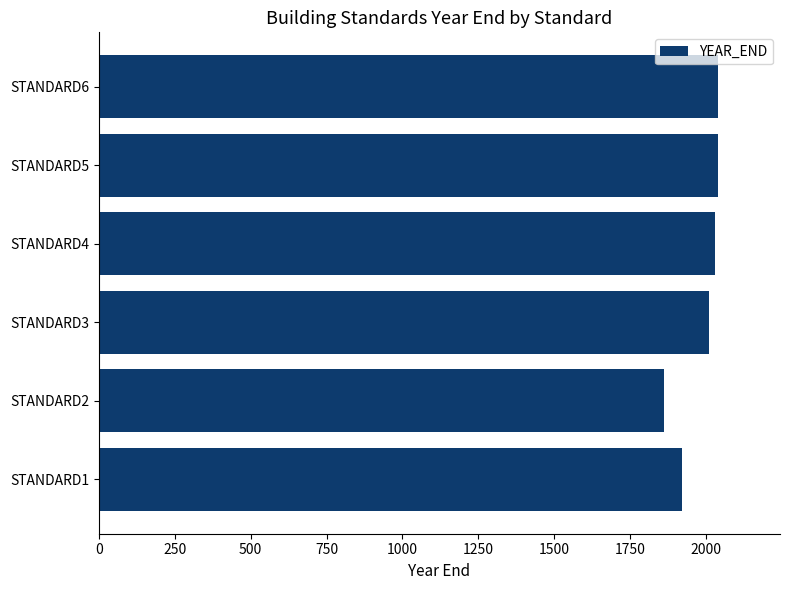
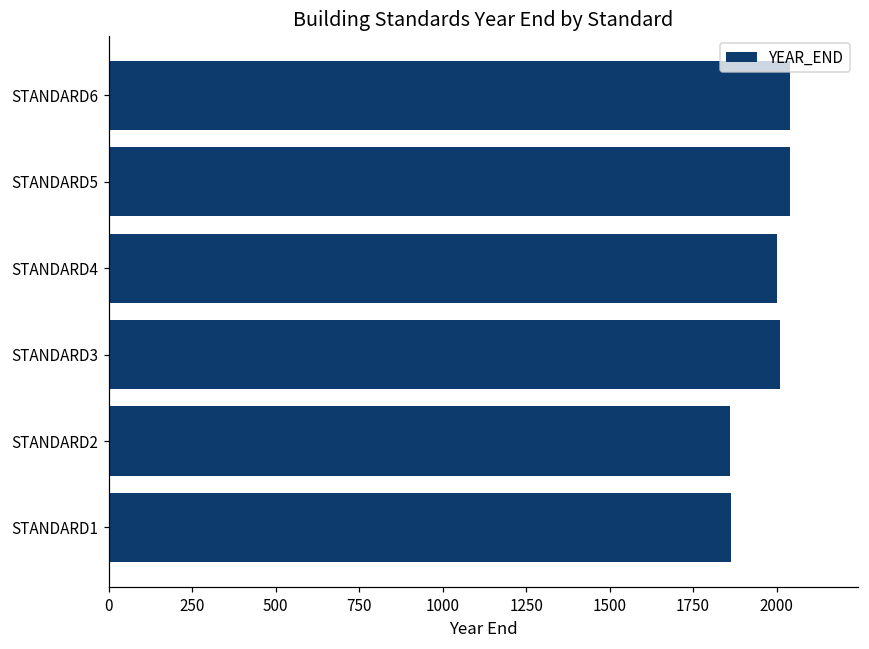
  {
    "STANDARD6": 2040,
    "STANDARD5": 2040,
-   "STANDARD4": 2030,
+   "STANDARD4": 2000,
    "STANDARD3": 2010,
    "STANDARD2": 1860,
-   "STANDARD1": 1920
+   "STANDARD1": 1870
  }
